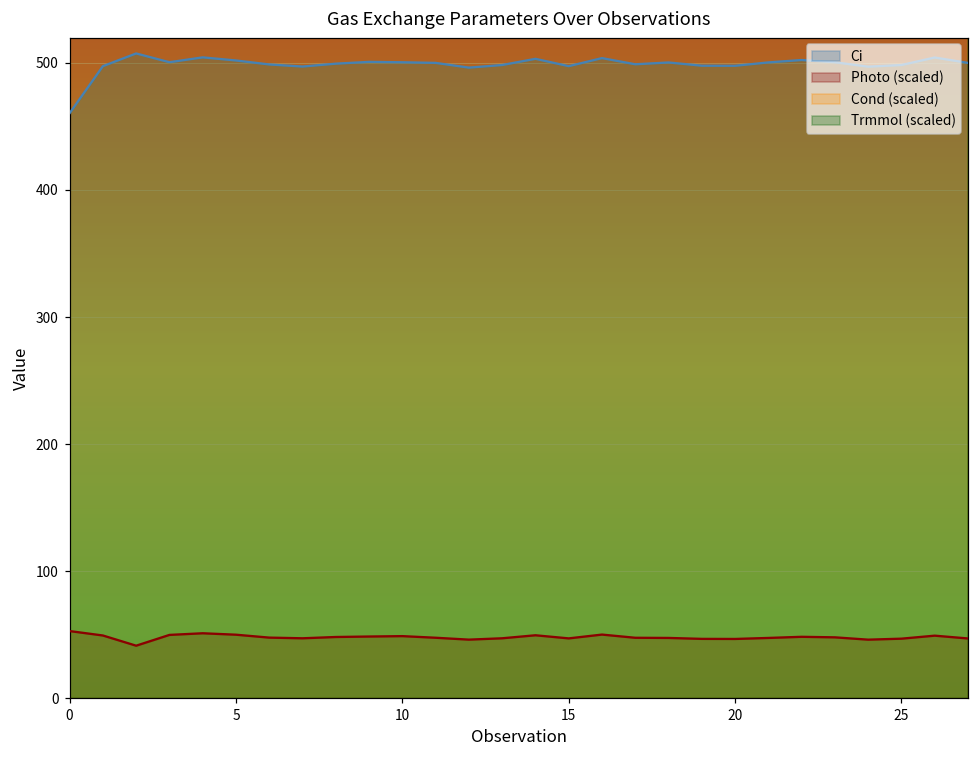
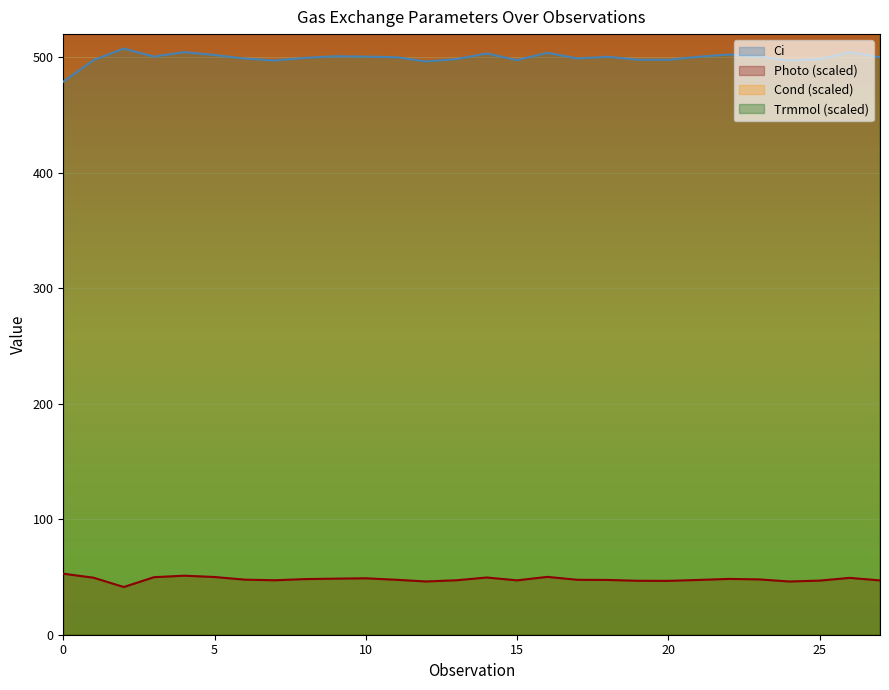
  {
    "Ci": {
-     "0": 460
+     "0": 479
    },
    "Photo (scaled)": {
      "0": 53
    }
  }
